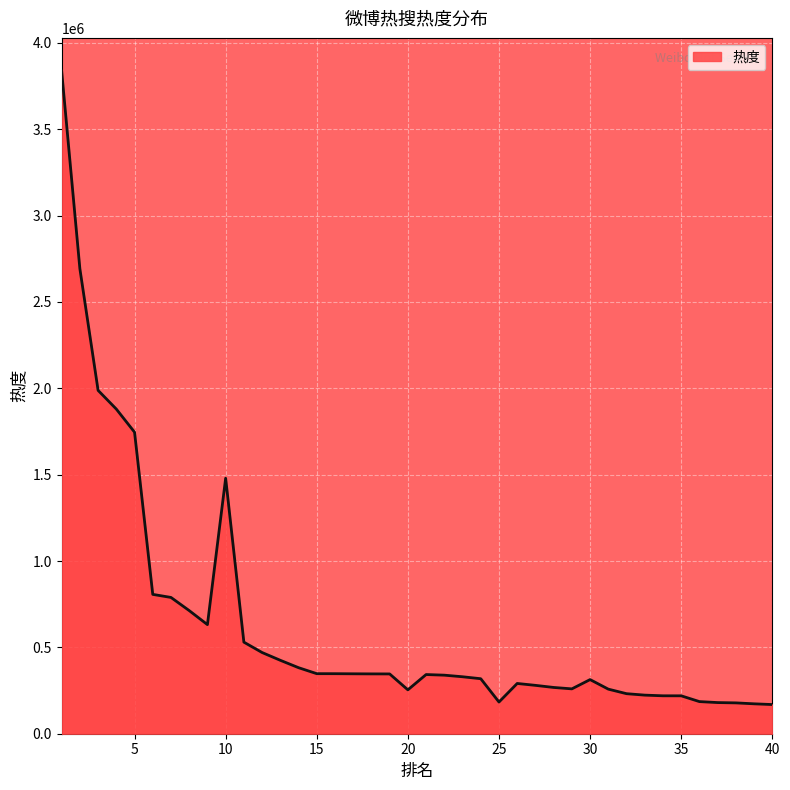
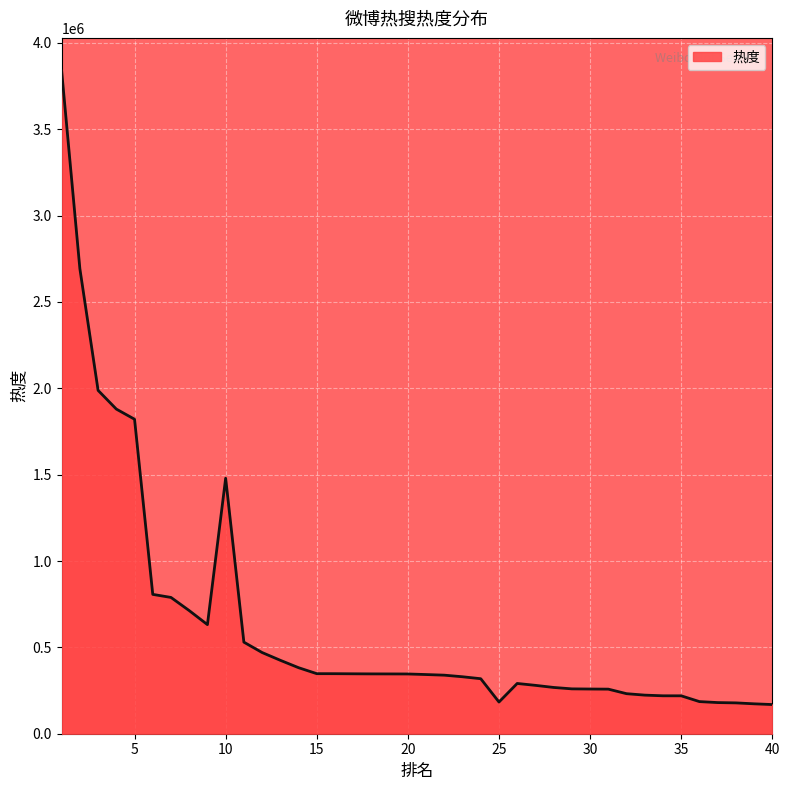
  {
-   "5": 1750000,
+   "5": 1820000,
    "10": 1480000,
    "15": 350000,
-   "20": 250000,
+   "20": 350000,
    "25": 180000,
-   "30": 310000,
+   "30": 260000,
    "35": 220000,
    "40": 170000
  }
